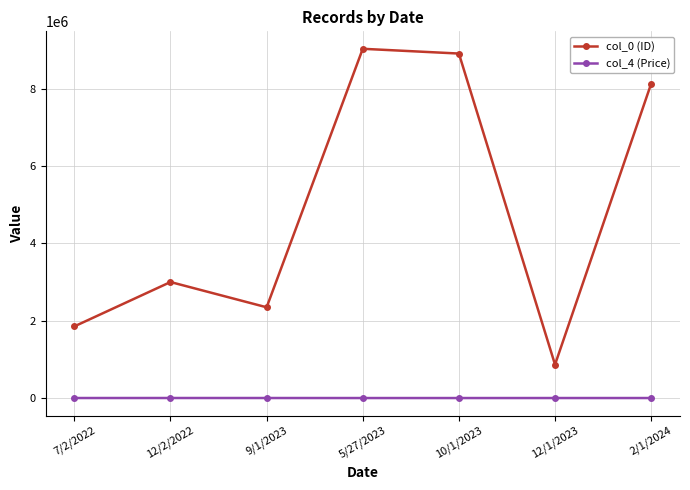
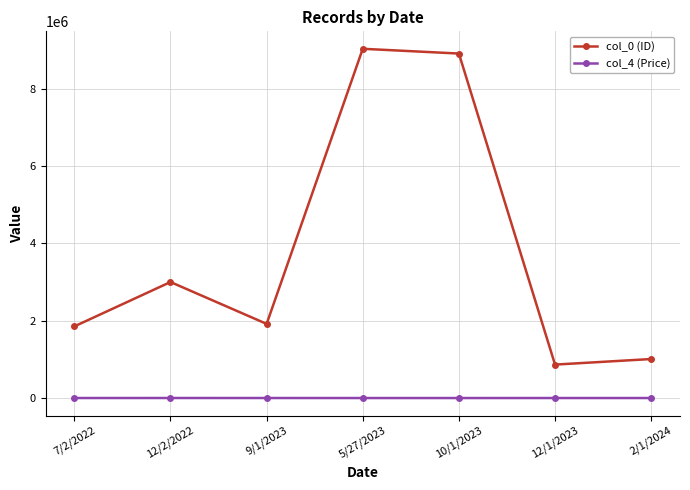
  {
    "col_0 (ID)": {
      "7/2/2022": 1900000,
      "12/2/2022": 3000000,
-     "9/1/2023": 2300000,
+     "9/1/2023": 1900000,
      "5/27/2023": 9000000,
      "10/1/2023": 8900000,
      "12/1/2023": 900000,
-     "2/1/2024": 8100000
+     "2/1/2024": 1000000
    },
    "col_4 (Price)": {
      "7/2/2022": 0,
      "12/2/2022": 0,
      "9/1/2023": 0,
      "5/27/2023": 0,
      "10/1/2023": 0,
      "12/1/2023": 0,
      "2/1/2024": 0
    }
  }
